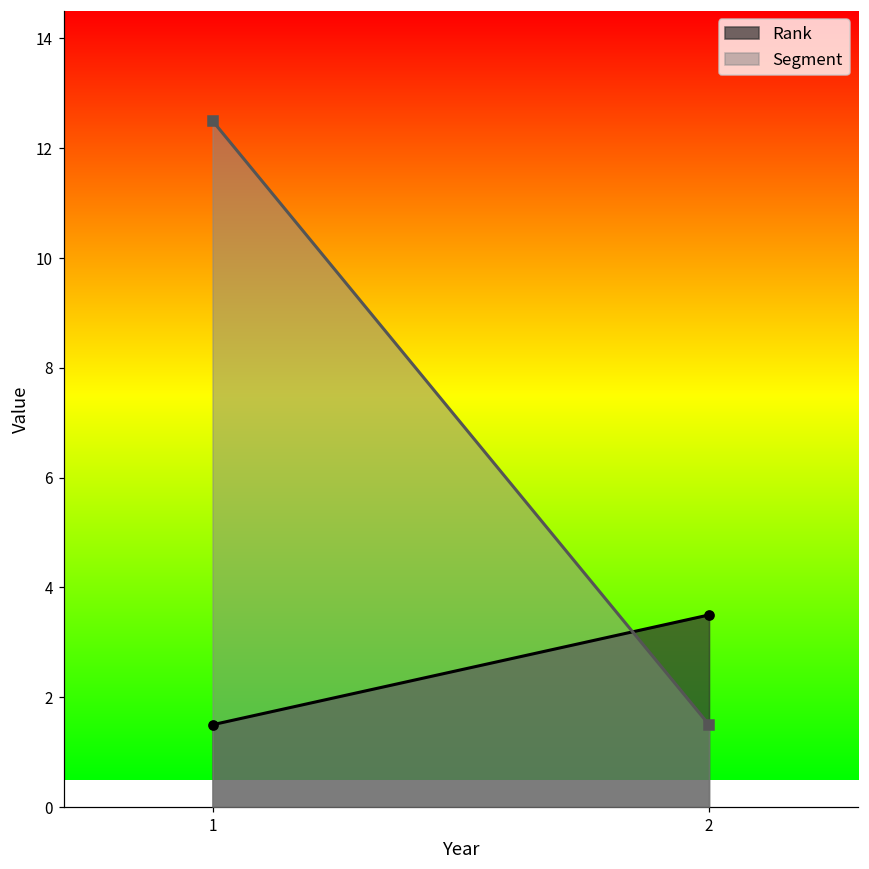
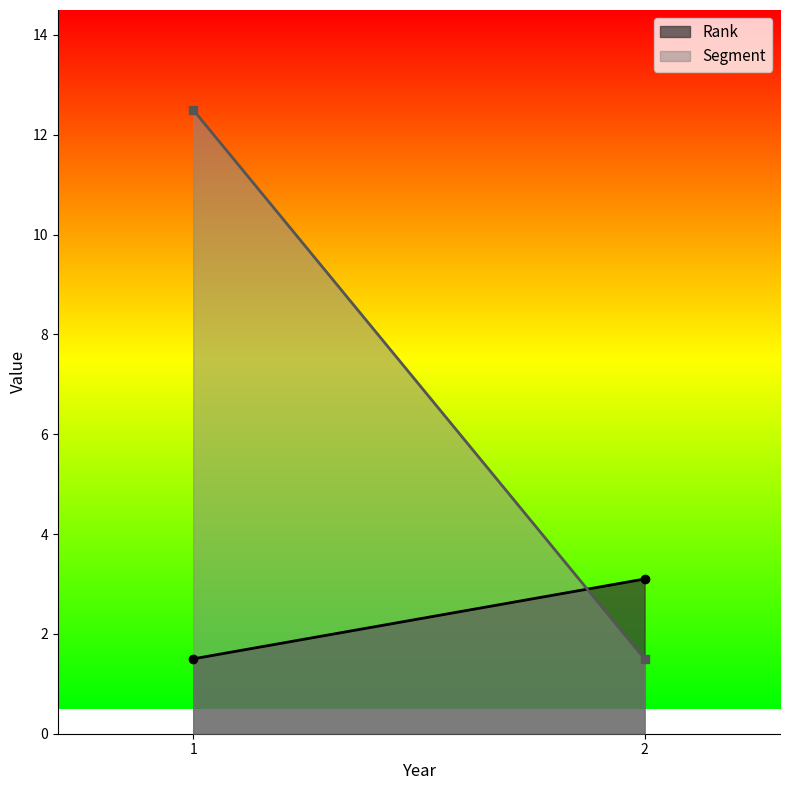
  {
    "Rank": {
      "1": 1.5,
-     "2": 3.5
+     "2": 3.1
    },
    "Segment": {
      "1": 12.5,
      "2": 1.5
    }
  }
